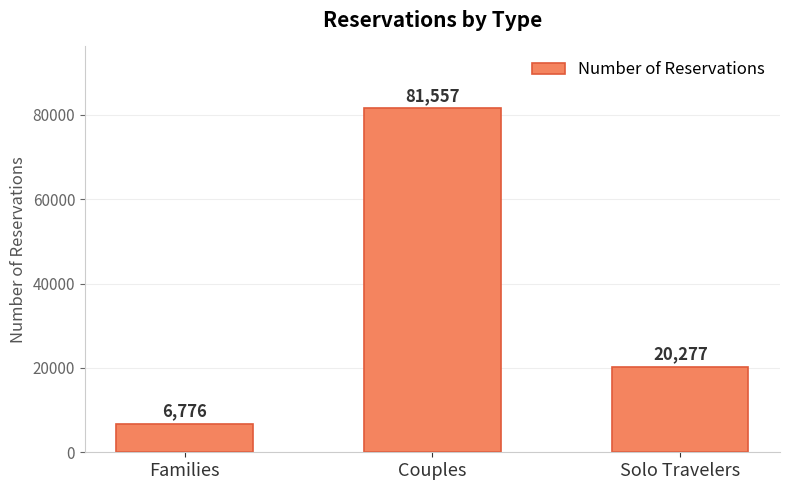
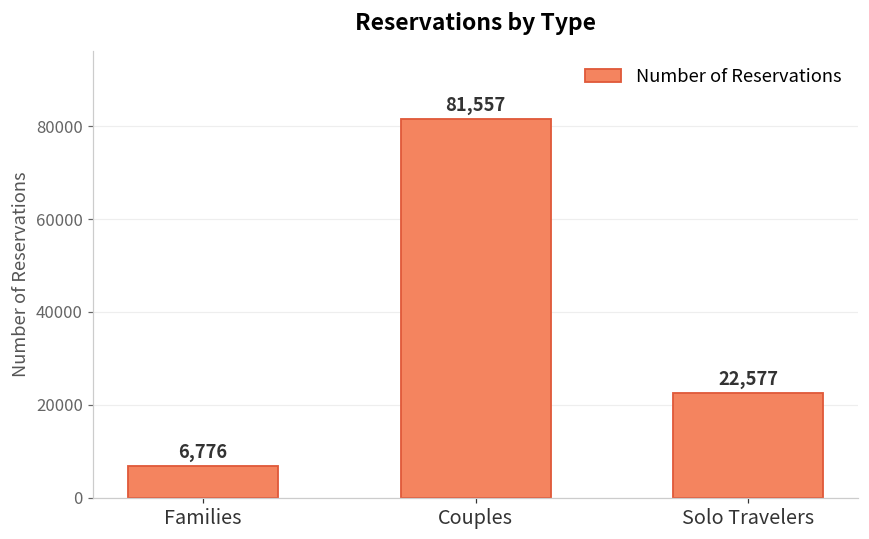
  {
    "Families": "6,776",
    "Couples": "81,557",
-   "Solo Travelers": "20,277"
+   "Solo Travelers": "22,577"
  }
